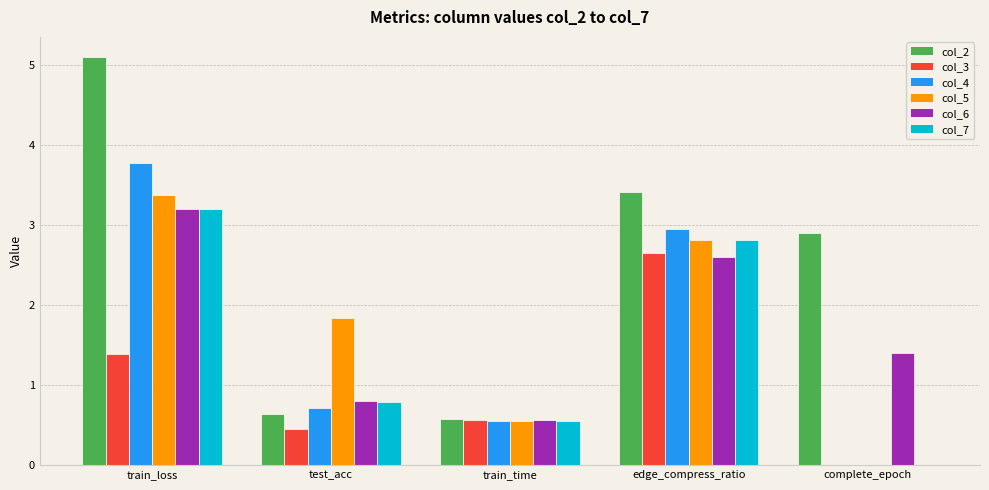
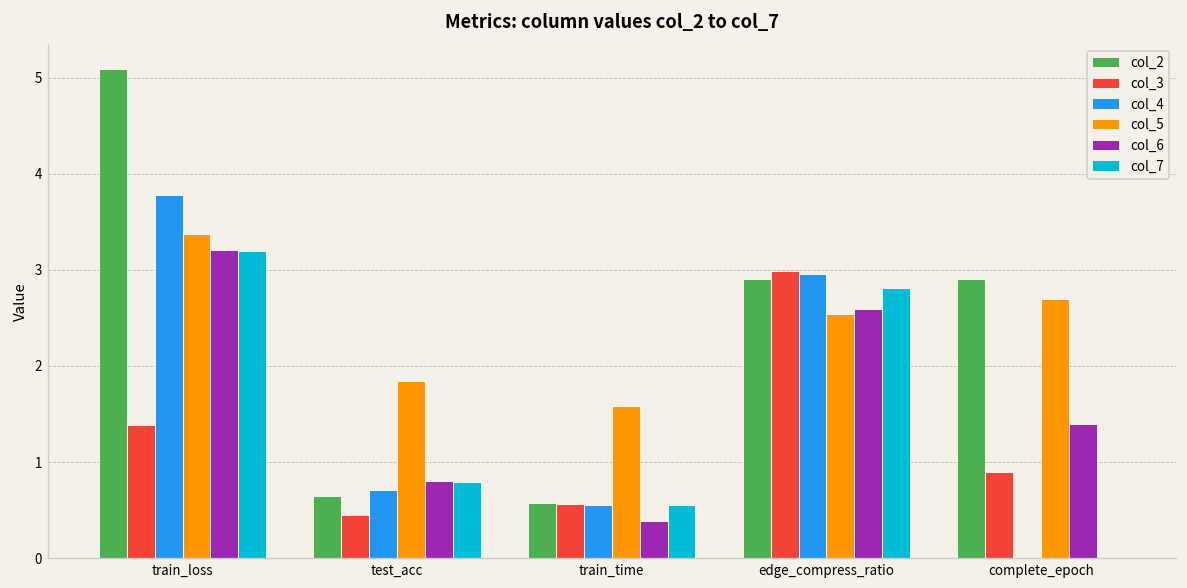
  {
    "col_2": {
      "train_loss": 5.1,
      "test_acc": 0.6,
      "train_time": 0.6,
-     "edge_compress_ratio": 3.4,
+     "edge_compress_ratio": 2.9,
      "complete_epoch": 2.9
    },
    "col_3": {
      "train_loss": 1.4,
      "test_acc": 0.5,
      "train_time": 0.6,
-     "edge_compress_ratio": 2.6,
-     "complete_epoch": 0.0
+     "edge_compress_ratio": 3.0,
+     "complete_epoch": 0.9
    },
    "col_5": {
      "train_loss": 3.4,
      "test_acc": 1.8,
-     "train_time": 0.6,
-     "edge_compress_ratio": 2.8,
-     "complete_epoch": 0.0
+     "train_time": 1.6,
+     "edge_compress_ratio": 2.5,
+     "complete_epoch": 2.7
    },
    "col_6": {
      "train_loss": 3.2,
      "test_acc": 0.8,
-     "train_time": 0.6,
+     "train_time": 0.4,
      "edge_compress_ratio": 2.6,
      "complete_epoch": 1.4
    }
  }
